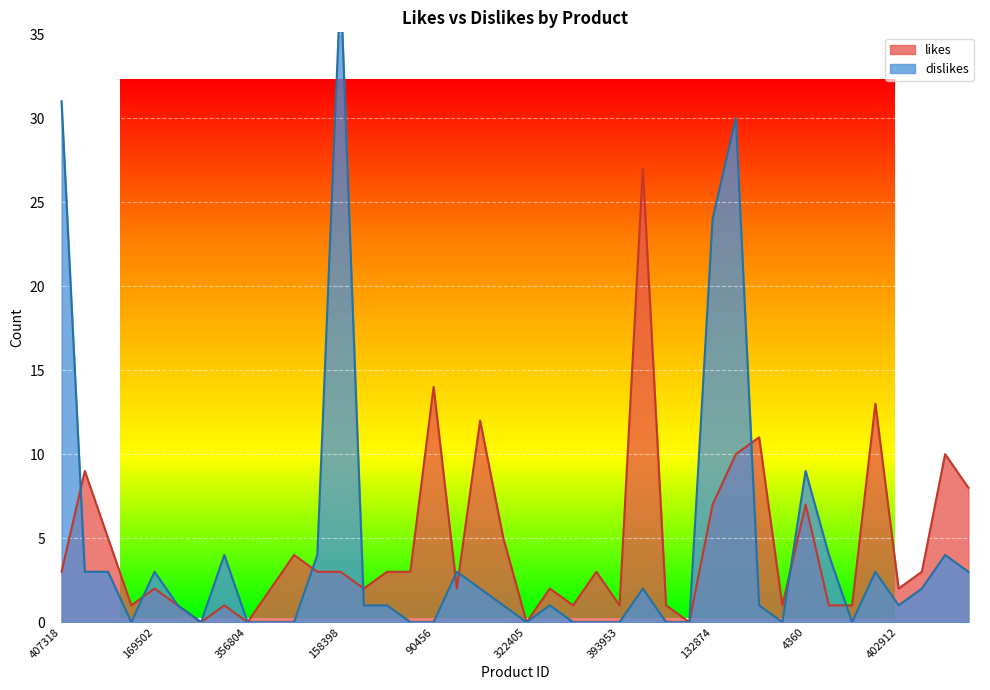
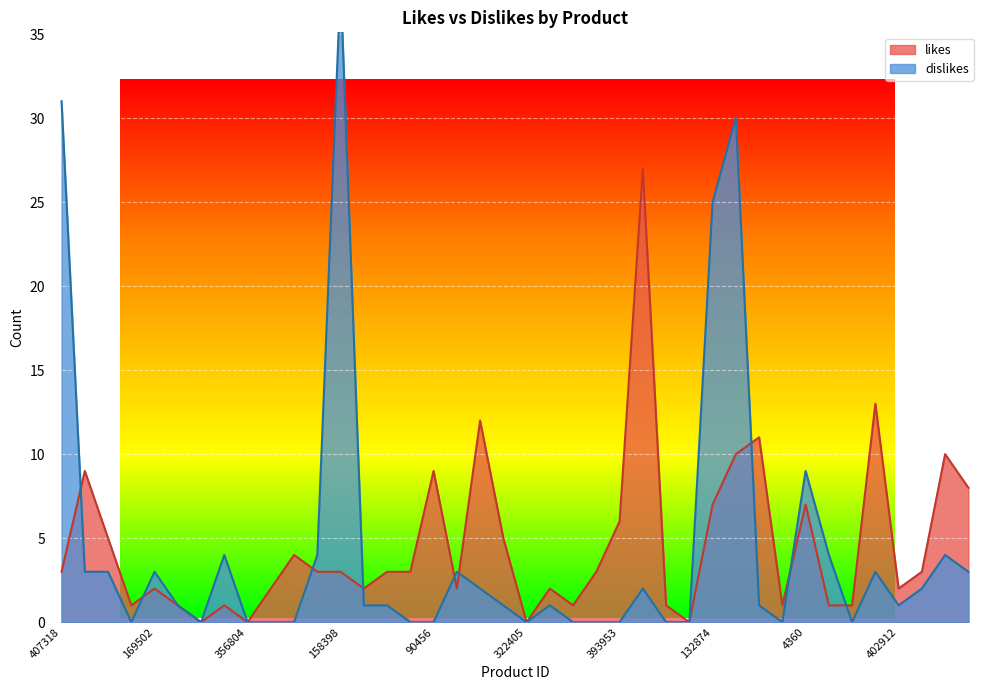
  {
    "likes": {
      "407318": 3,
      "169502": 2,
      "158398": 3,
-     "90456": 14,
-     "393953": 1,
+     "90456": 9,
+     "393953": 6,
      "132874": 7,
      "4360": 7,
      "402912": 2
    },
    "dislikes": {
      "407318": 31,
      "169502": 3,
      "90456": 0,
      "393953": 0,
-     "132874": 24,
+     "132874": 25,
      "4360": 9,
      "402912": 1
    }
  }
